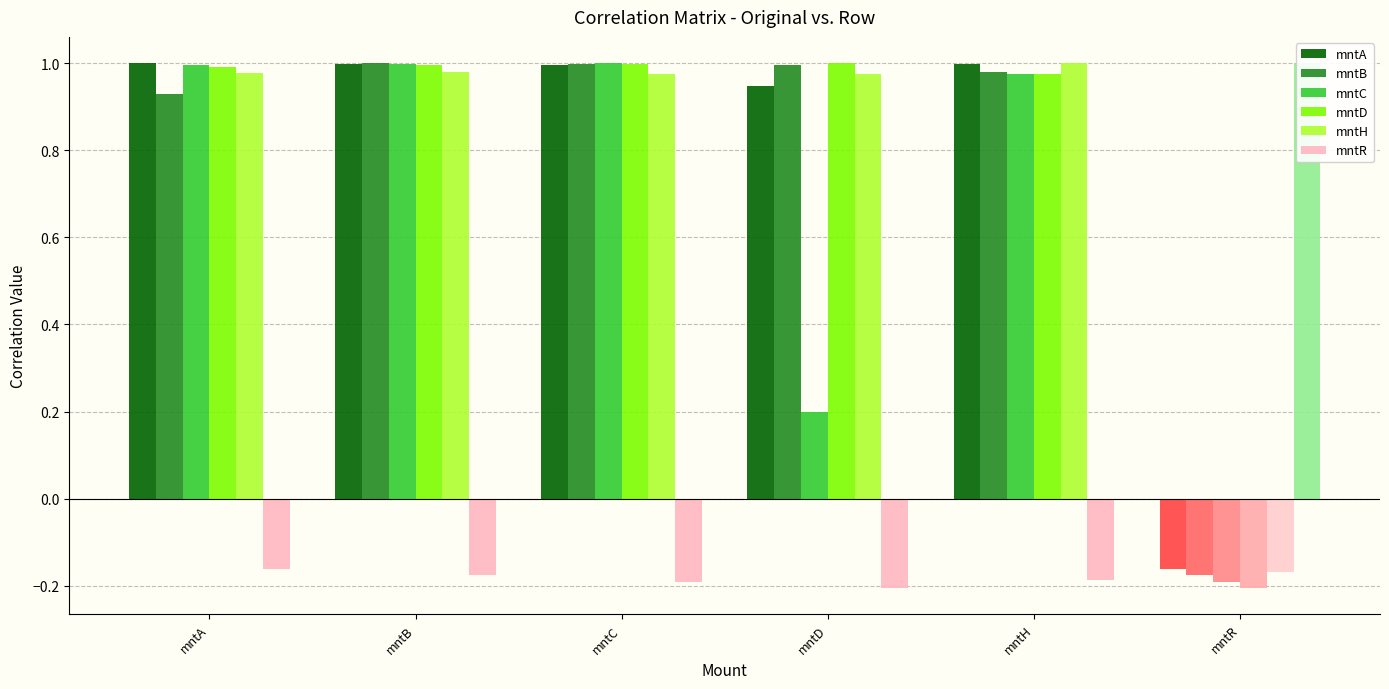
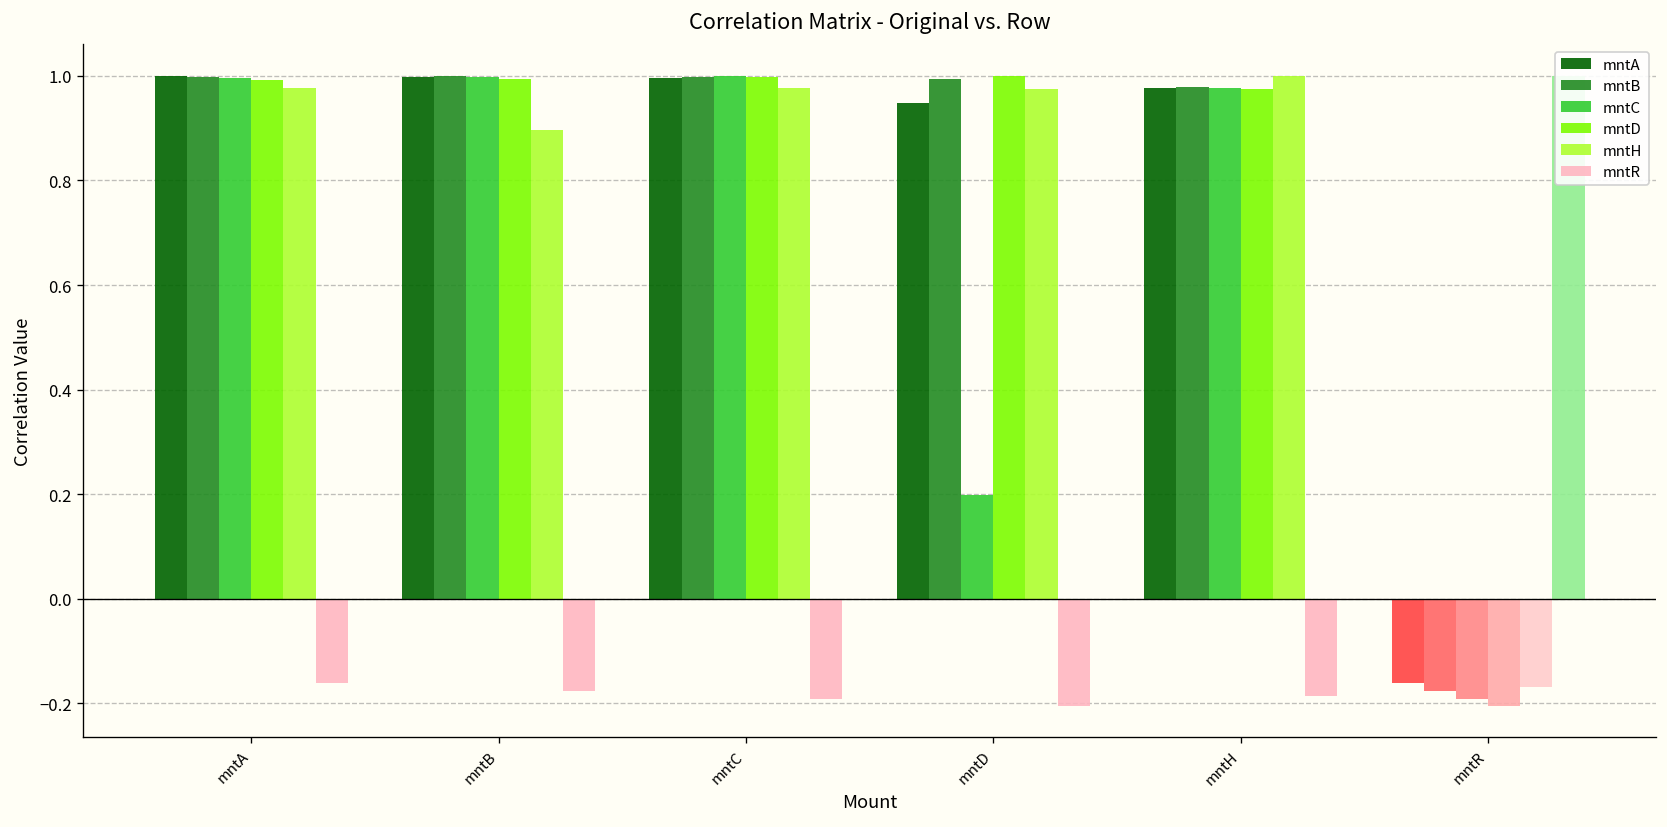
  {
    "mntA": {
      "mntA": 1.00,
      "mntB": 1.00,
      "mntC": 1.00,
      "mntD": 0.95,
-     "mntH": 1.00,
+     "mntH": 0.98,
      "mntR": -0.16
    },
    "mntB": {
-     "mntA": 0.93,
+     "mntA": 1.00,
      "mntB": 1.00,
      "mntC": 1.00,
      "mntD": 0.99,
      "mntH": 0.98,
      "mntR": -0.18
    },
    "mntC": {
      "mntA": 1.00,
      "mntB": 1.00,
      "mntC": 1.00,
      "mntD": 0.20,
      "mntH": 0.98,
      "mntR": -0.19
    },
    "mntD": {
      "mntA": 0.99,
      "mntB": 0.99,
      "mntC": 1.00,
      "mntD": 1.00,
      "mntH": 0.98,
      "mntR": -0.20
    },
    "mntH": {
      "mntA": 0.98,
-     "mntB": 0.98,
+     "mntB": 0.90,
      "mntC": 0.98,
      "mntD": 0.98,
      "mntH": 1.00,
      "mntR": -0.17
    },
    "mntR": {
      "mntA": -0.16,
      "mntB": -0.18,
      "mntC": -0.19,
      "mntD": -0.20,
      "mntH": -0.19
    }
  }
